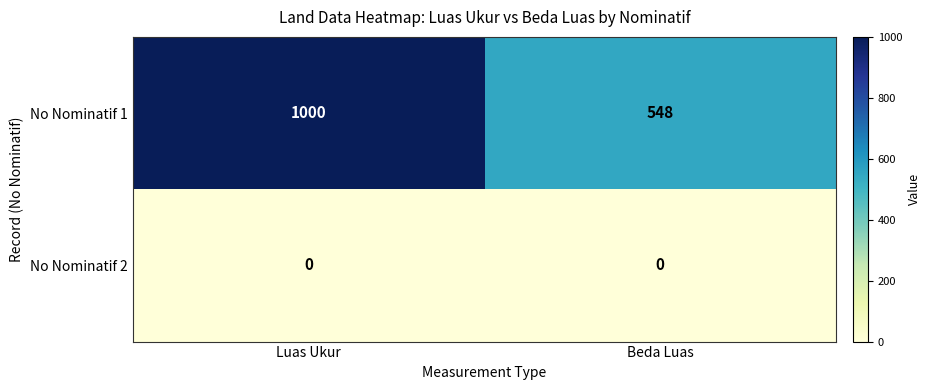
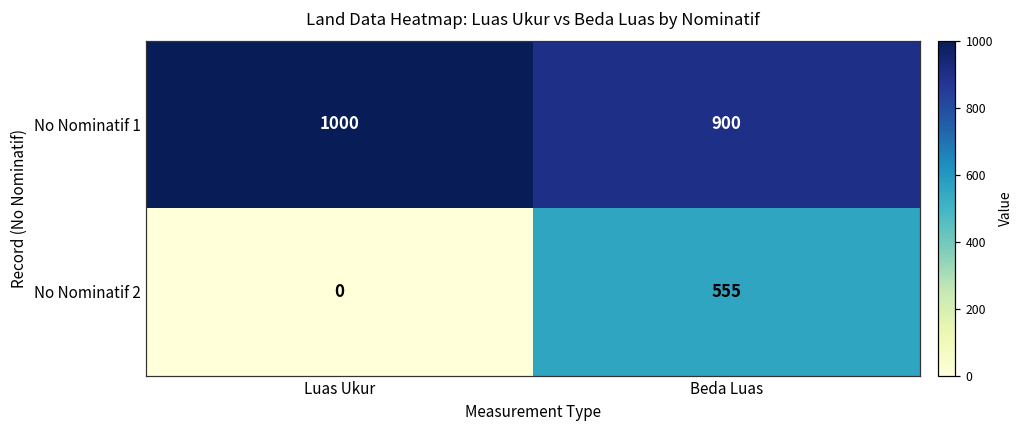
  {
    "No Nominatif 1": {
      "Luas Ukur": 1000,
-     "Beda Luas": 548
+     "Beda Luas": 900
    },
    "No Nominatif 2": {
      "Luas Ukur": 0,
-     "Beda Luas": 0
+     "Beda Luas": 555
    }
  }
